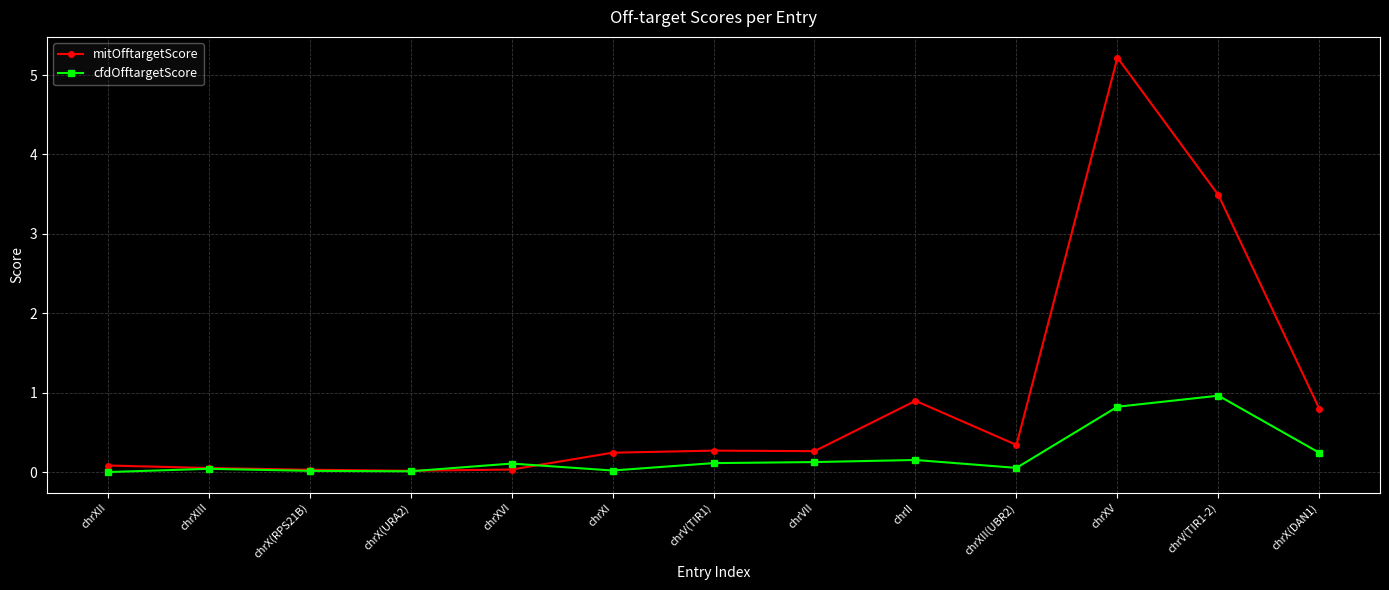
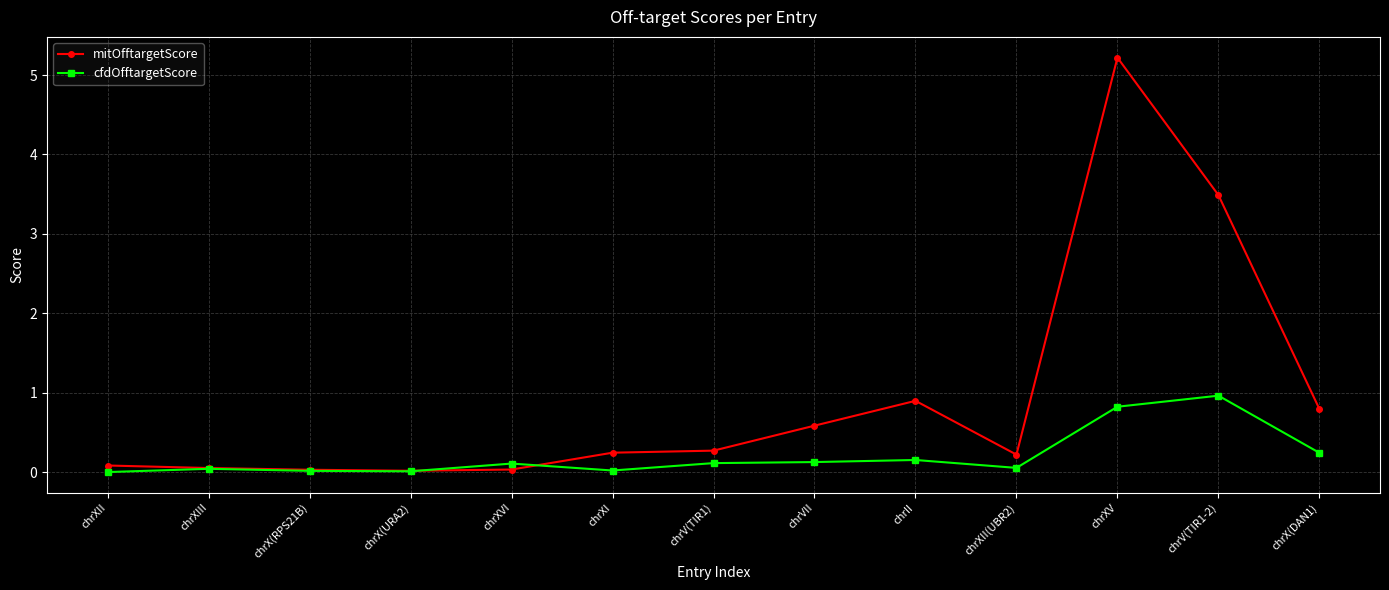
  {
    "mitOfftargetScore": {
      "chrXII": 0.1,
      "chrXVI": 0.0,
      "chrXI": 0.2,
      "chrV(TIR1)": 0.3,
-     "chrVII": 0.3,
+     "chrVII": 0.6,
      "chrII": 0.9,
-     "chrXII(UBR2)": 0.3,
+     "chrXII(UBR2)": 0.2,
      "chrXV": 5.2,
      "chrV(TIR1-2)": 3.5,
      "chrX(DAN1)": 0.8
    },
    "cfdOfftargetScore": {
      "chrXII": 0.0,
      "chrXVI": 0.1,
      "chrXI": 0.0,
      "chrV(TIR1)": 0.1,
      "chrVII": 0.1,
      "chrII": 0.2,
      "chrXII(UBR2)": 0.1,
      "chrXV": 0.8,
      "chrV(TIR1-2)": 1.0,
      "chrX(DAN1)": 0.2
    }
  }
